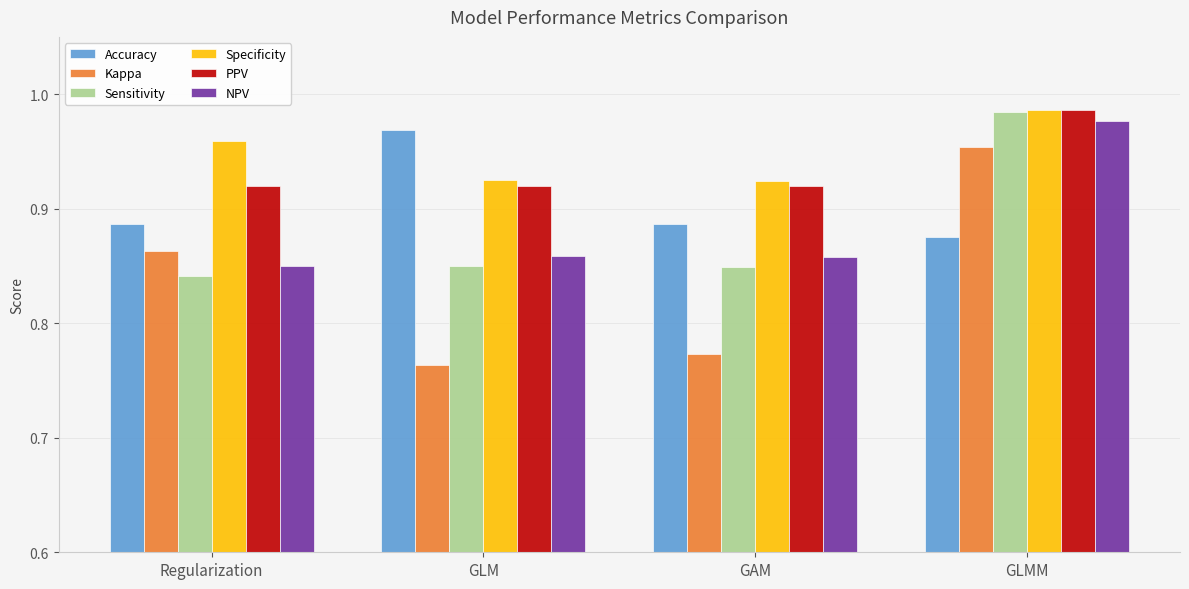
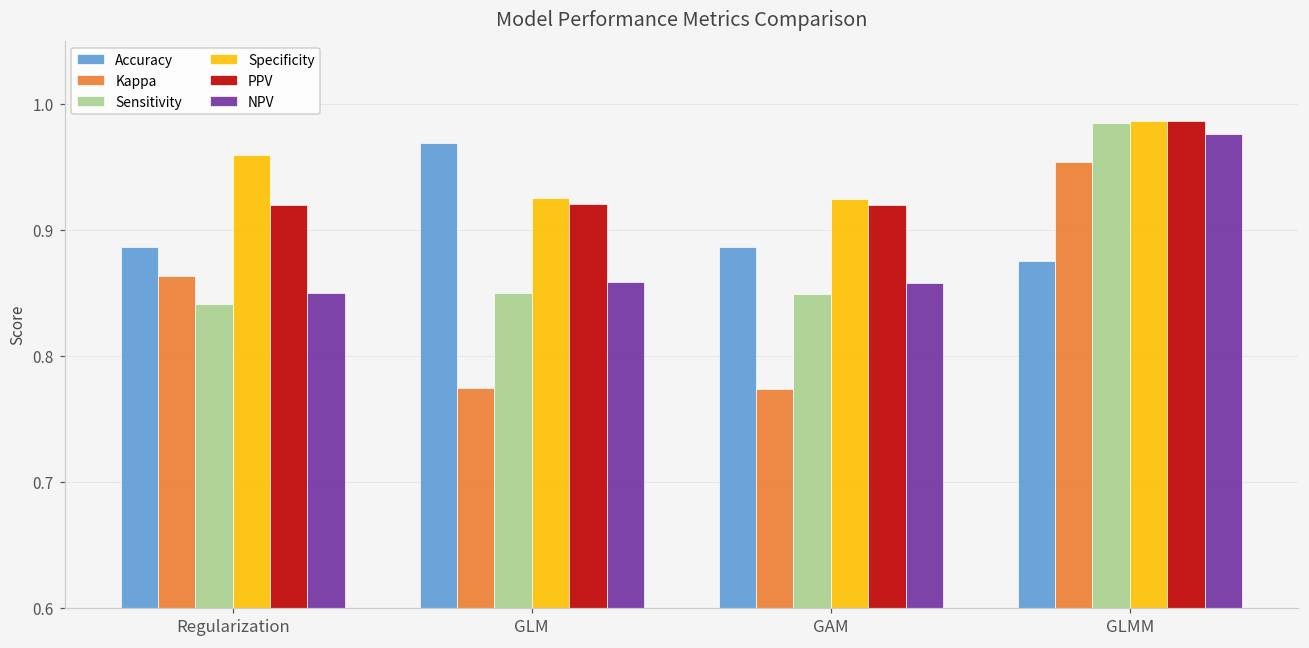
  {
    "Accuracy": {
      "Regularization": 0.887,
      "GLM": 0.969,
      "GAM": 0.887,
      "GLMM": 0.875
    },
    "Kappa": {
      "Regularization": 0.863,
-     "GLM": 0.764,
+     "GLM": 0.774,
      "GAM": 0.773,
      "GLMM": 0.954
    },
    "Sensitivity": {
      "Regularization": 0.841,
      "GLM": 0.850,
      "GAM": 0.849,
      "GLMM": 0.984
    },
    "Specificity": {
      "Regularization": 0.959,
      "GLM": 0.925,
      "GAM": 0.925,
      "GLMM": 0.987
    },
    "PPV": {
      "Regularization": 0.920,
      "GLM": 0.920,
      "GAM": 0.920,
      "GLMM": 0.987
    },
    "NPV": {
      "Regularization": 0.850,
      "GLM": 0.858,
      "GAM": 0.858,
      "GLMM": 0.976
    }
  }
